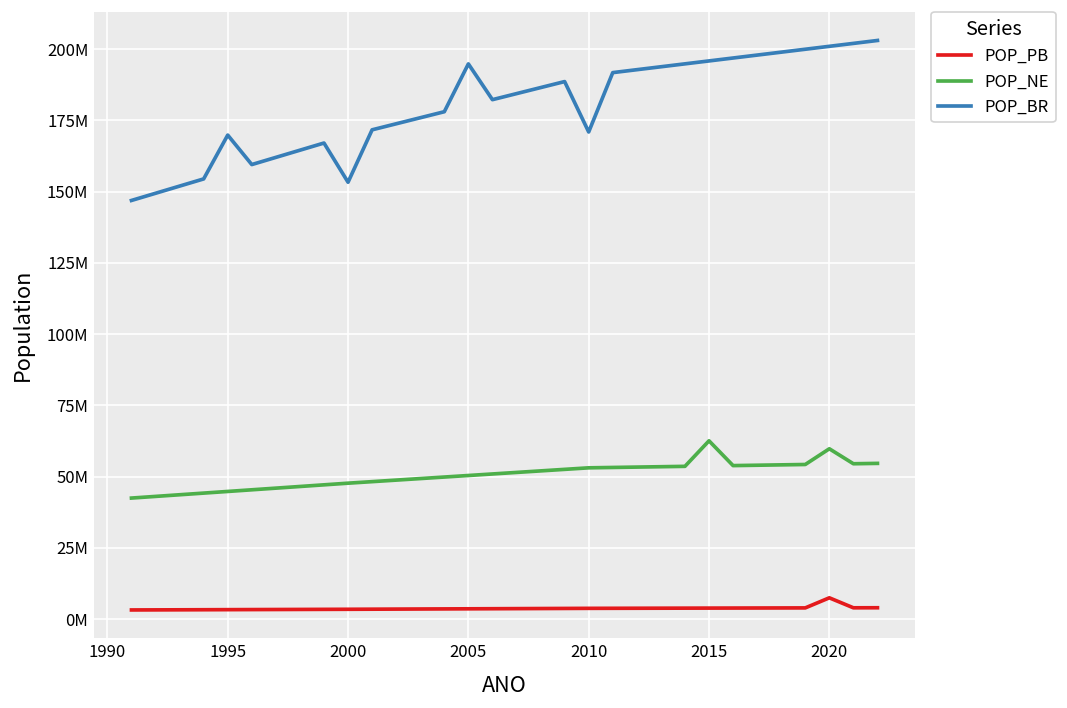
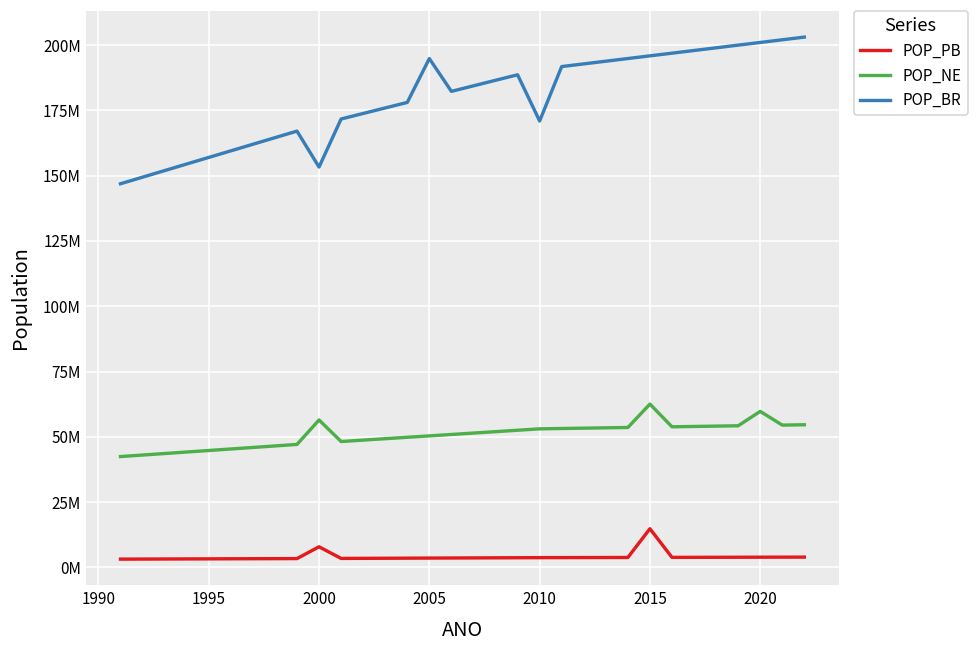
  {
    "POP_PB": {
      "1995": 3000000,
-     "2000": 3000000,
+     "2000": 8000000,
      "2005": 4000000,
      "2010": 4000000,
-     "2015": 4000000,
-     "2020": 7000000
+     "2015": 15000000,
+     "2020": 4000000
    },
    "POP_NE": {
      "1995": 45000000,
-     "2000": 48000000,
+     "2000": 56000000,
      "2005": 50000000,
      "2010": 53000000,
      "2015": 63000000,
      "2020": 60000000
    },
    "POP_BR": {
-     "1995": 170000000,
+     "1995": 157000000,
      "2000": 153000000,
      "2005": 195000000,
      "2010": 171000000,
      "2015": 196000000,
      "2020": 201000000
    }
  }
